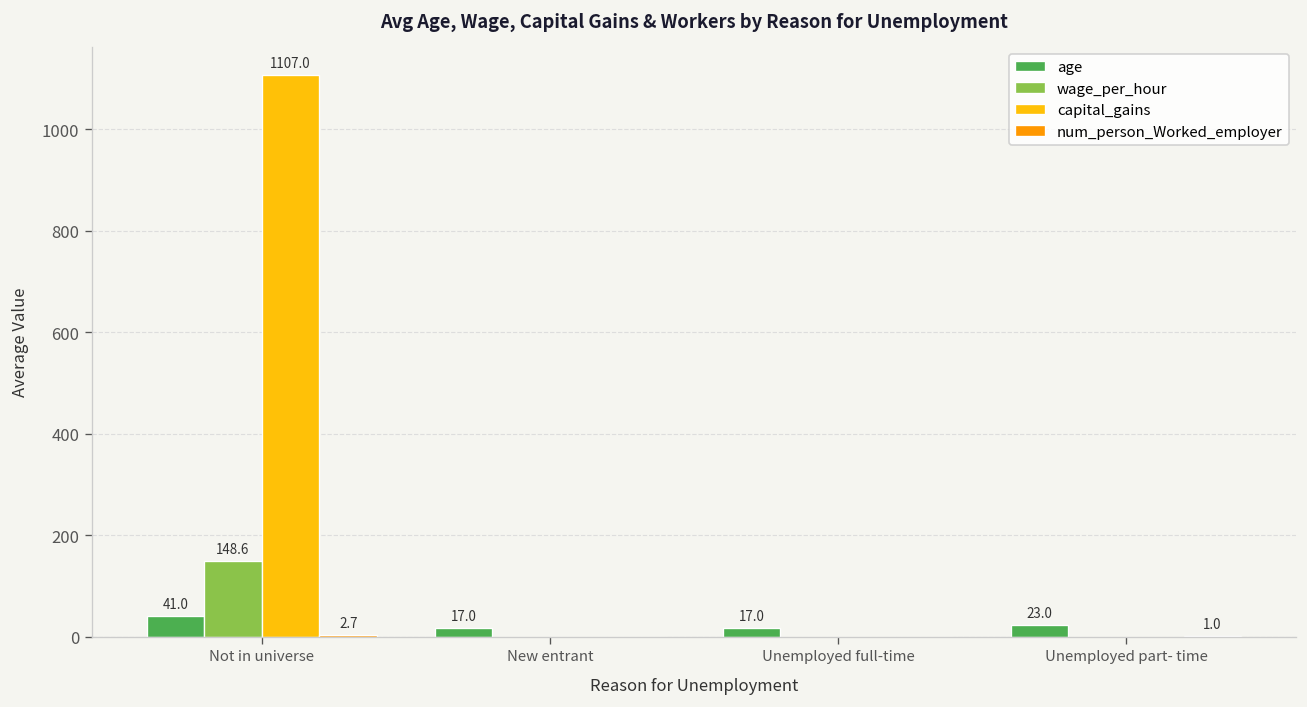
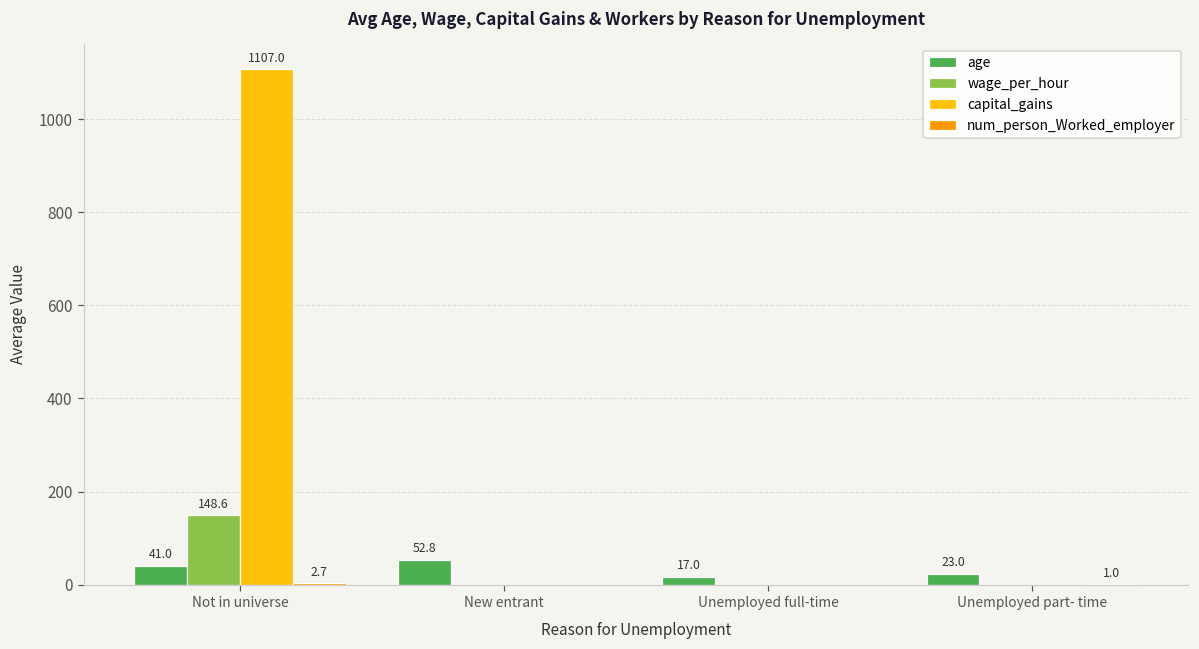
  {
    "age": {
      "Not in universe": 41.0,
-     "New entrant": 17.0,
+     "New entrant": 52.8,
      "Unemployed full-time": 17.0,
      "Unemployed part- time": 23.0
    },
    "wage_per_hour": {
      "Not in universe": 148.6
    }
  }
